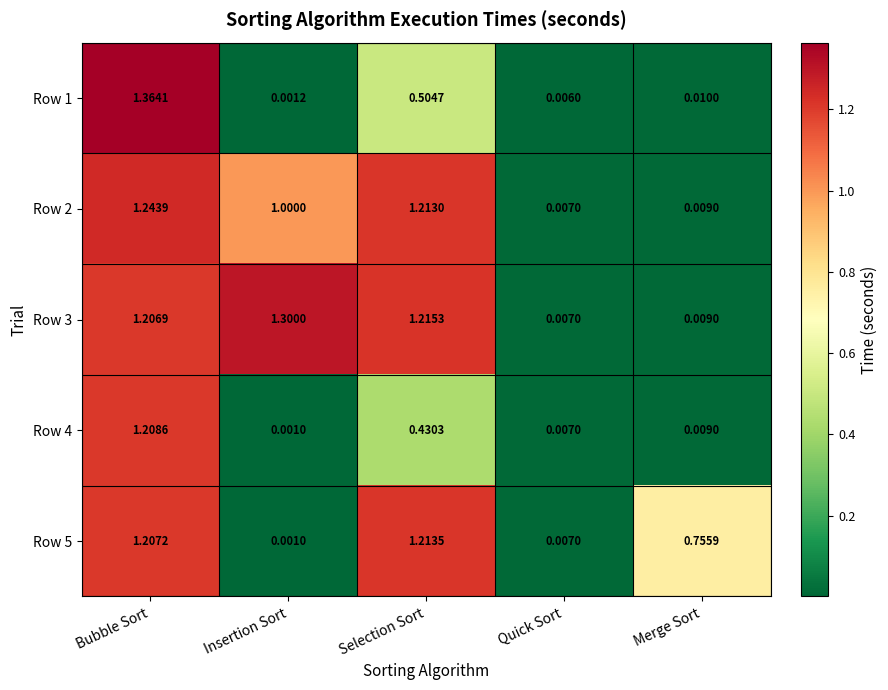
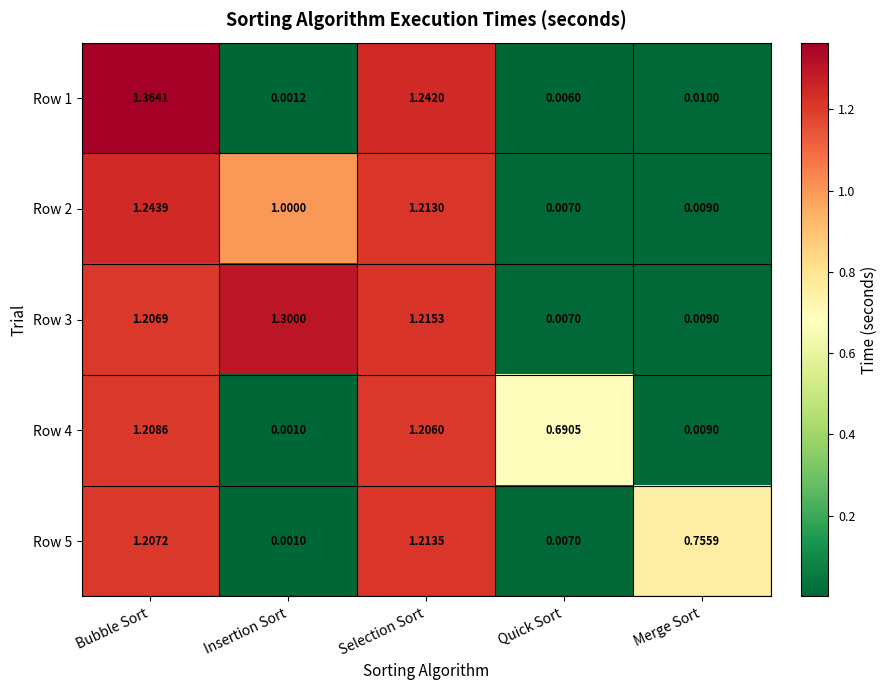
  {
    "Row 1": {
      "Bubble Sort": 1.3641,
      "Insertion Sort": 0.0012,
-     "Selection Sort": 0.5047,
+     "Selection Sort": 1.2420,
      "Quick Sort": 0.0060,
      "Merge Sort": 0.0100
    },
    "Row 2": {
      "Bubble Sort": 1.2439,
      "Insertion Sort": 1.0000,
      "Selection Sort": 1.2130,
      "Quick Sort": 0.0070,
      "Merge Sort": 0.0090
    },
    "Row 3": {
      "Bubble Sort": 1.2069,
      "Insertion Sort": 1.3000,
      "Selection Sort": 1.2153,
      "Quick Sort": 0.0070,
      "Merge Sort": 0.0090
    },
    "Row 4": {
      "Bubble Sort": 1.2086,
      "Insertion Sort": 0.0010,
-     "Selection Sort": 0.4303,
-     "Quick Sort": 0.0070,
+     "Selection Sort": 1.2060,
+     "Quick Sort": 0.6905,
      "Merge Sort": 0.0090
    },
    "Row 5": {
      "Bubble Sort": 1.2072,
      "Insertion Sort": 0.0010,
      "Selection Sort": 1.2135,
      "Quick Sort": 0.0070,
      "Merge Sort": 0.7559
    }
  }
